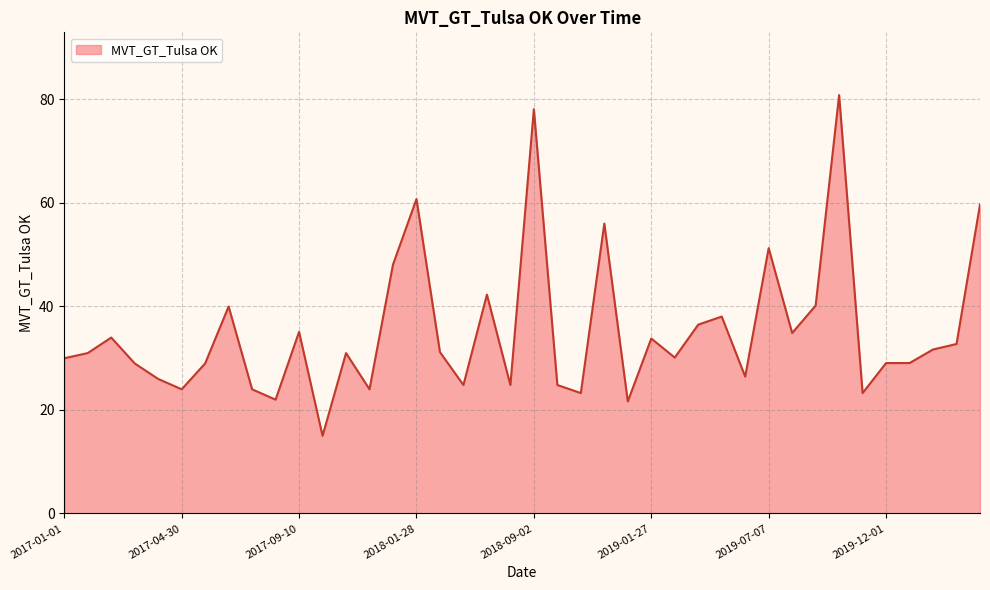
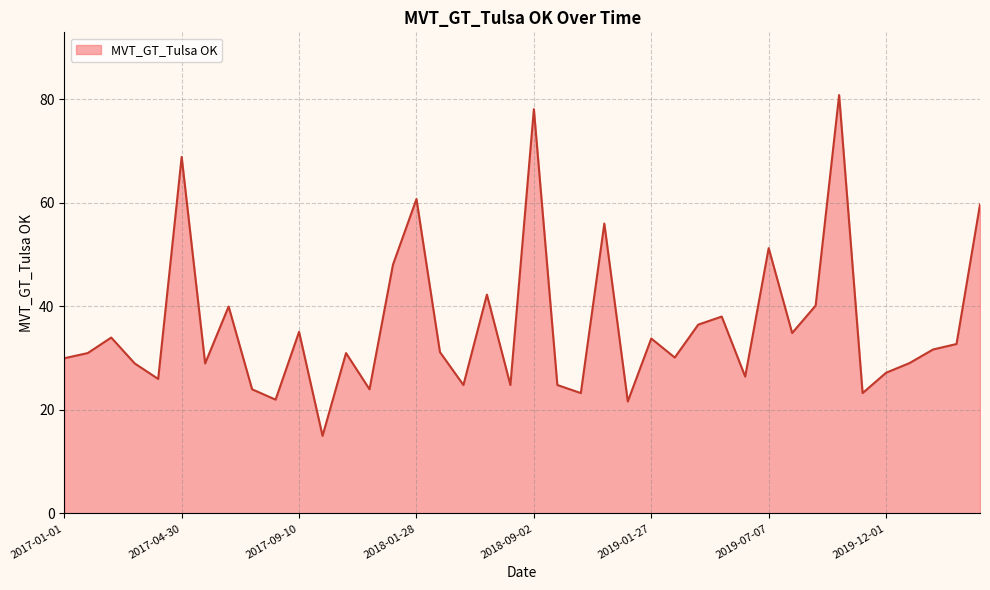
  {
    "2017-01-01": 30,
-   "2017-04-30": 24,
+   "2017-04-30": 69,
    "2017-09-10": 35,
    "2018-01-28": 61,
    "2018-09-02": 78,
    "2019-01-27": 34,
    "2019-07-07": 51,
-   "2019-12-01": 29
+   "2019-12-01": 27
  }
